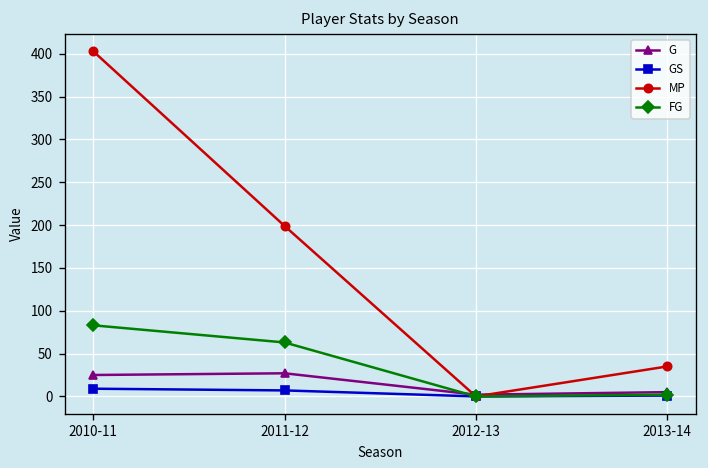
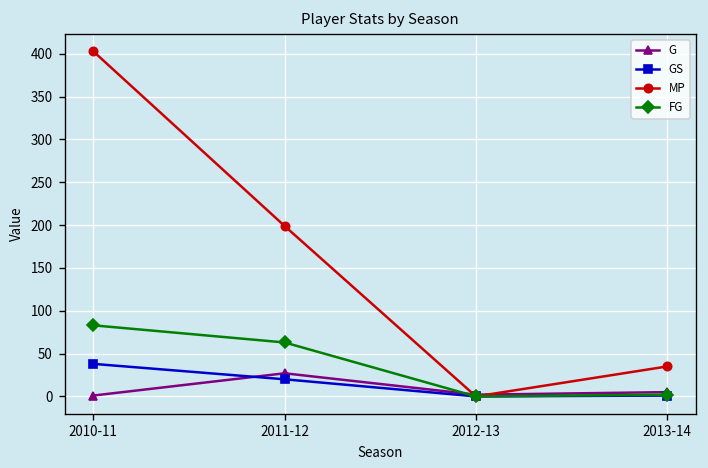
  {
    "G": {
-     "2010-11": 30,
+     "2010-11": 0,
      "2011-12": 30
    },
    "GS": {
-     "2010-11": 10,
-     "2011-12": 10
+     "2010-11": 40,
+     "2011-12": 20
    },
    "MP": {
      "2010-11": 400,
      "2011-12": 200,
      "2013-14": 40
    },
    "FG": {
      "2010-11": 80,
      "2011-12": 60
    }
  }
